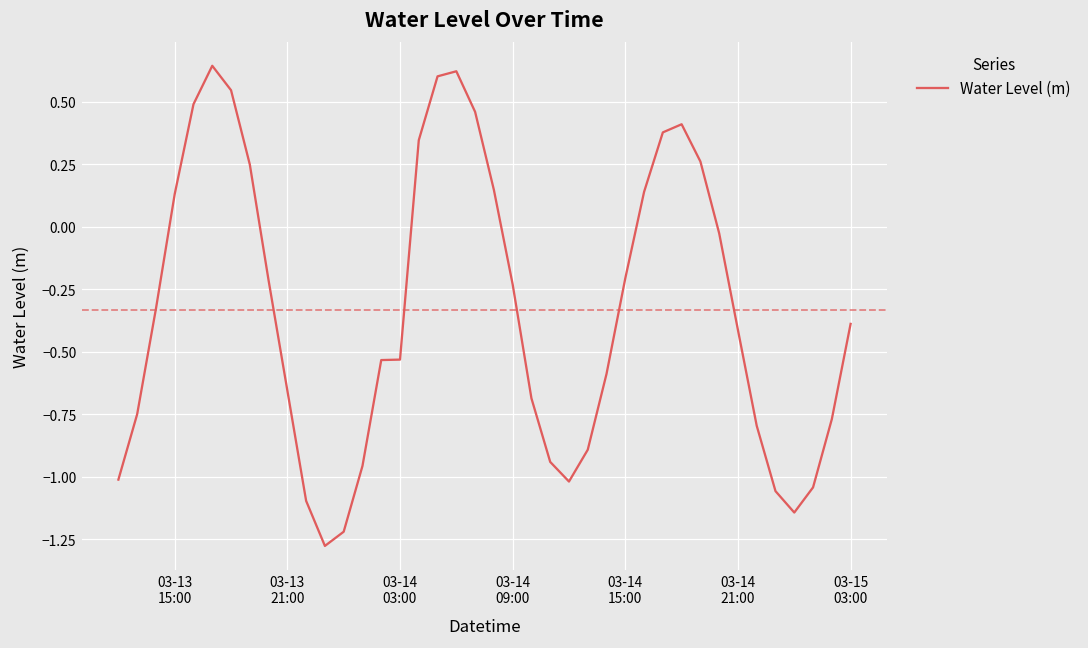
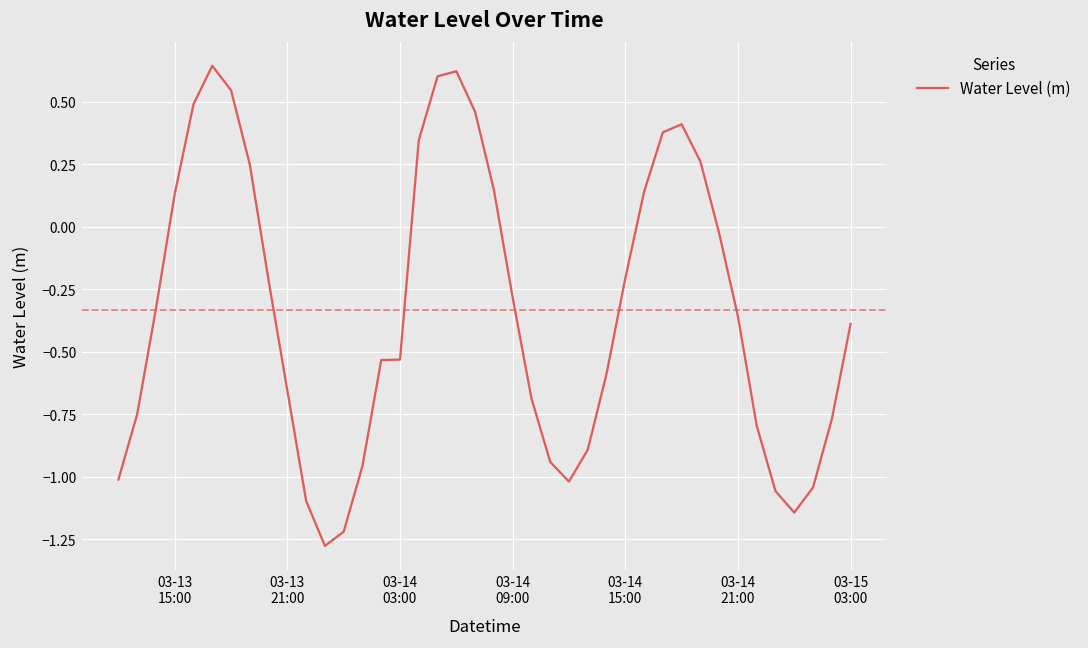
  {
    "03-13 15:00": 0.13,
    "03-13 21:00": -0.66,
    "03-14 03:00": -0.53,
-   "03-14 09:00": -0.23,
+   "03-14 09:00": -0.28,
    "03-14 15:00": -0.21,
-   "03-14 21:00": -0.41,
+   "03-14 21:00": -0.36,
    "03-15 03:00": -0.39
  }
